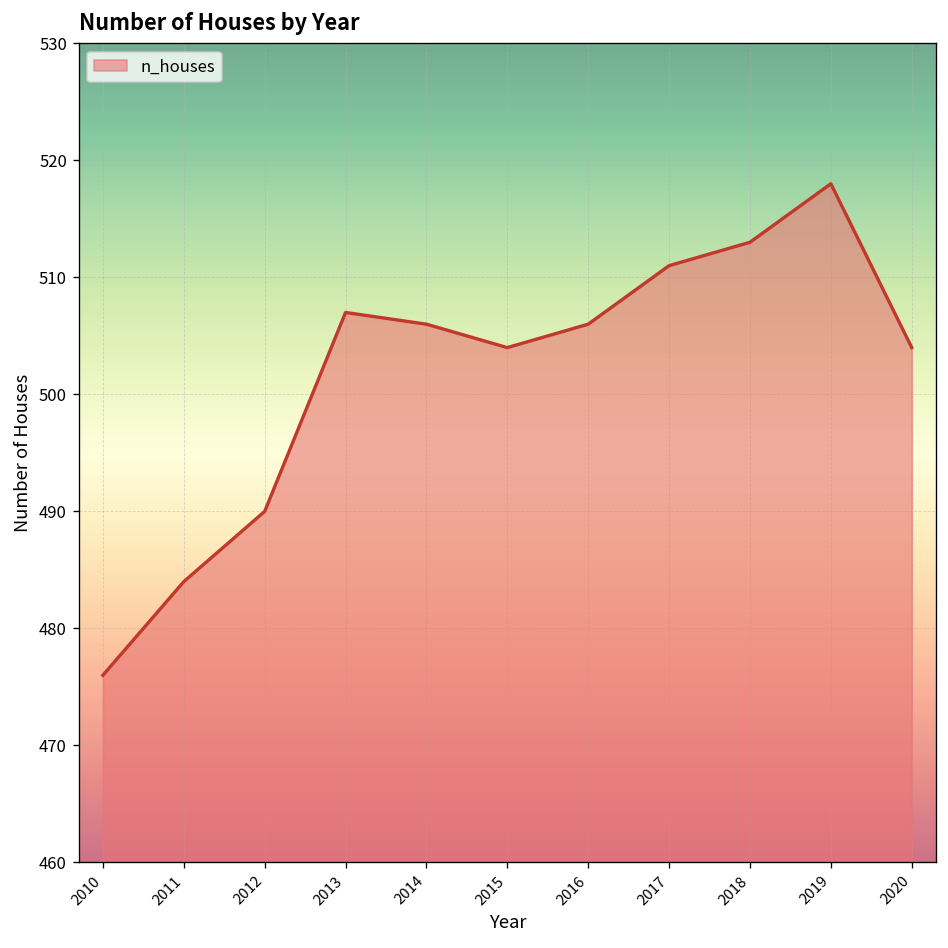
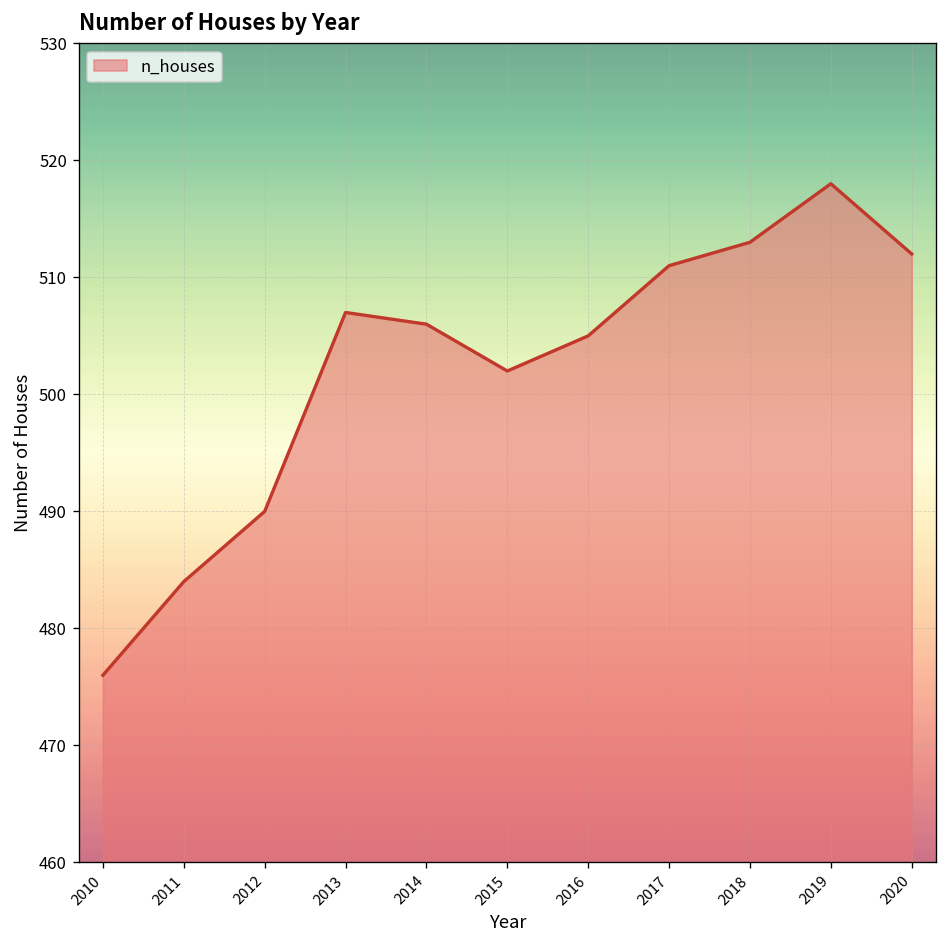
  {
    "2010": 476,
    "2011": 484,
    "2012": 490,
    "2013": 507,
    "2014": 506,
-   "2015": 504,
-   "2016": 506,
+   "2015": 502,
+   "2016": 505,
    "2017": 511,
    "2018": 513,
    "2019": 518,
-   "2020": 504
+   "2020": 512
  }
